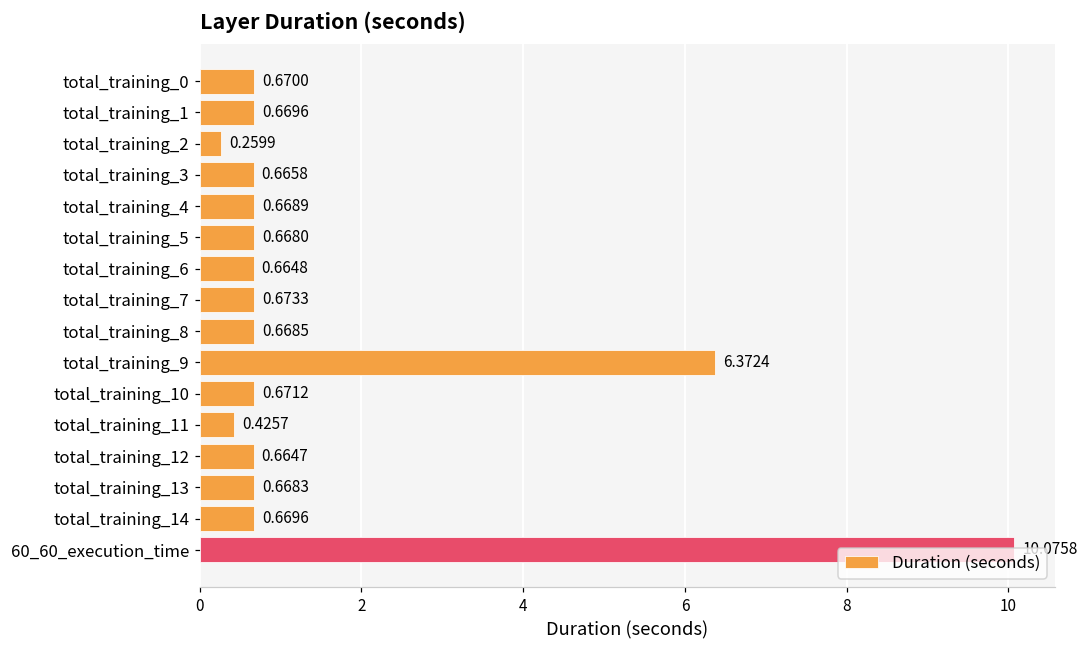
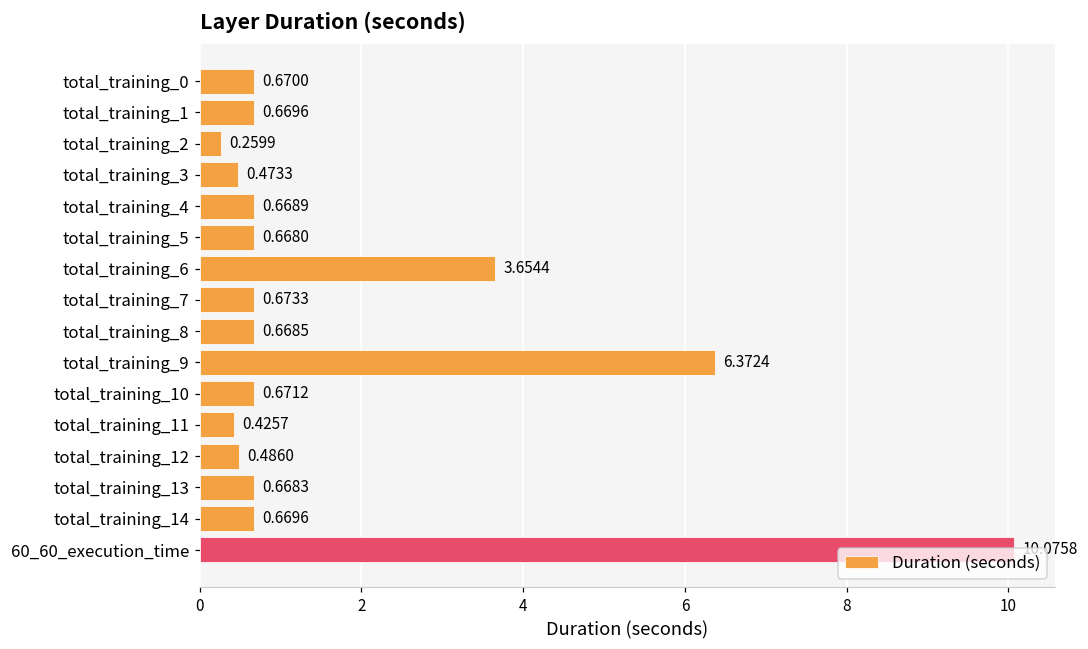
  {
    "total_training_0": 0.6700,
    "total_training_1": 0.6696,
    "total_training_2": 0.2599,
-   "total_training_3": 0.6658,
+   "total_training_3": 0.4733,
    "total_training_4": 0.6689,
    "total_training_5": 0.6680,
-   "total_training_6": 0.6648,
+   "total_training_6": 3.6544,
    "total_training_7": 0.6733,
    "total_training_8": 0.6685,
    "total_training_9": 6.3724,
    "total_training_10": 0.6712,
    "total_training_11": 0.4257,
-   "total_training_12": 0.6647,
+   "total_training_12": 0.4860,
    "total_training_13": 0.6683,
    "total_training_14": 0.6696
  }
